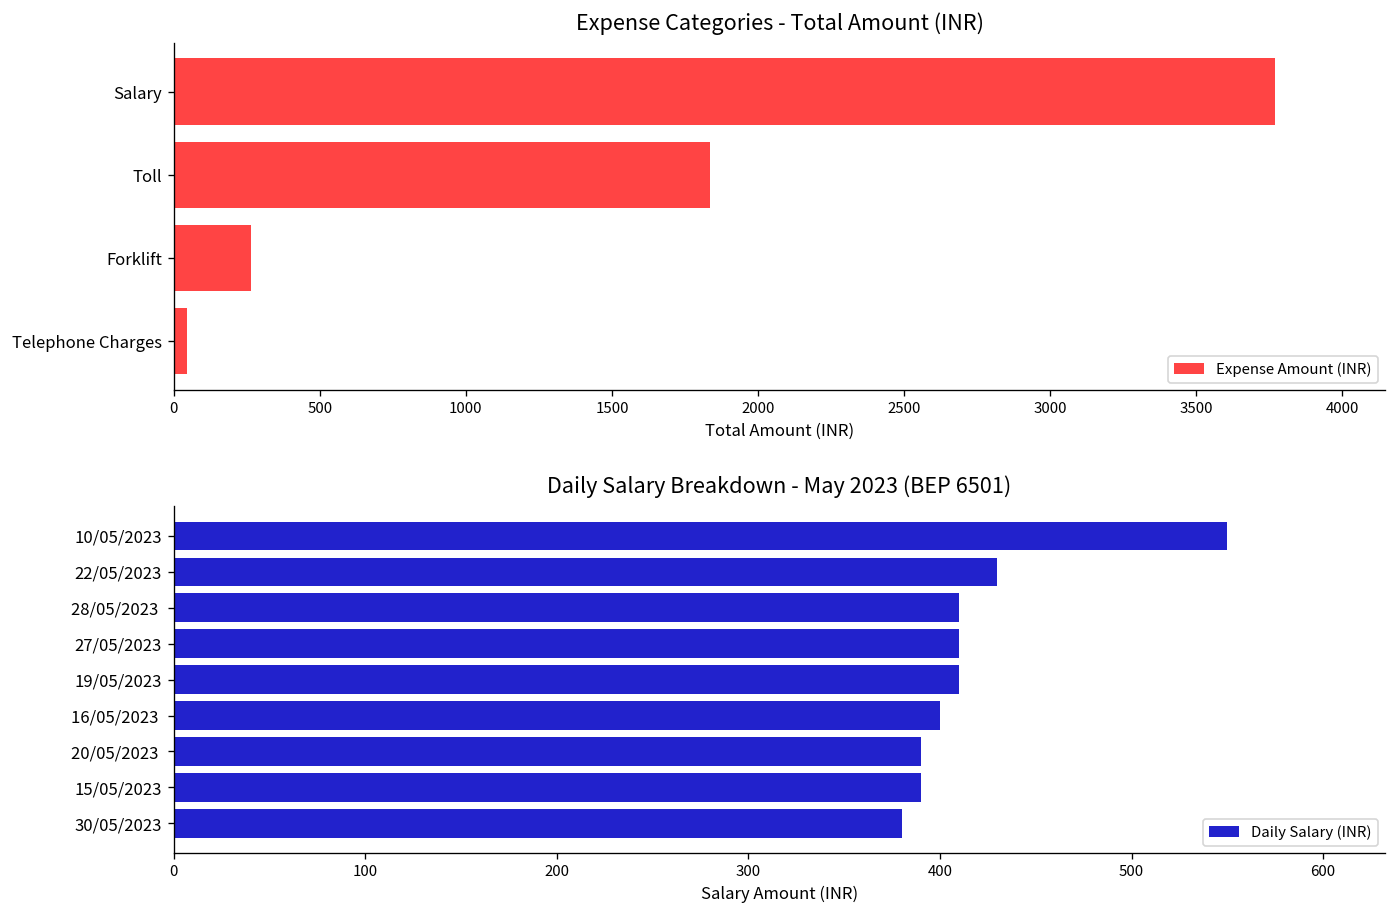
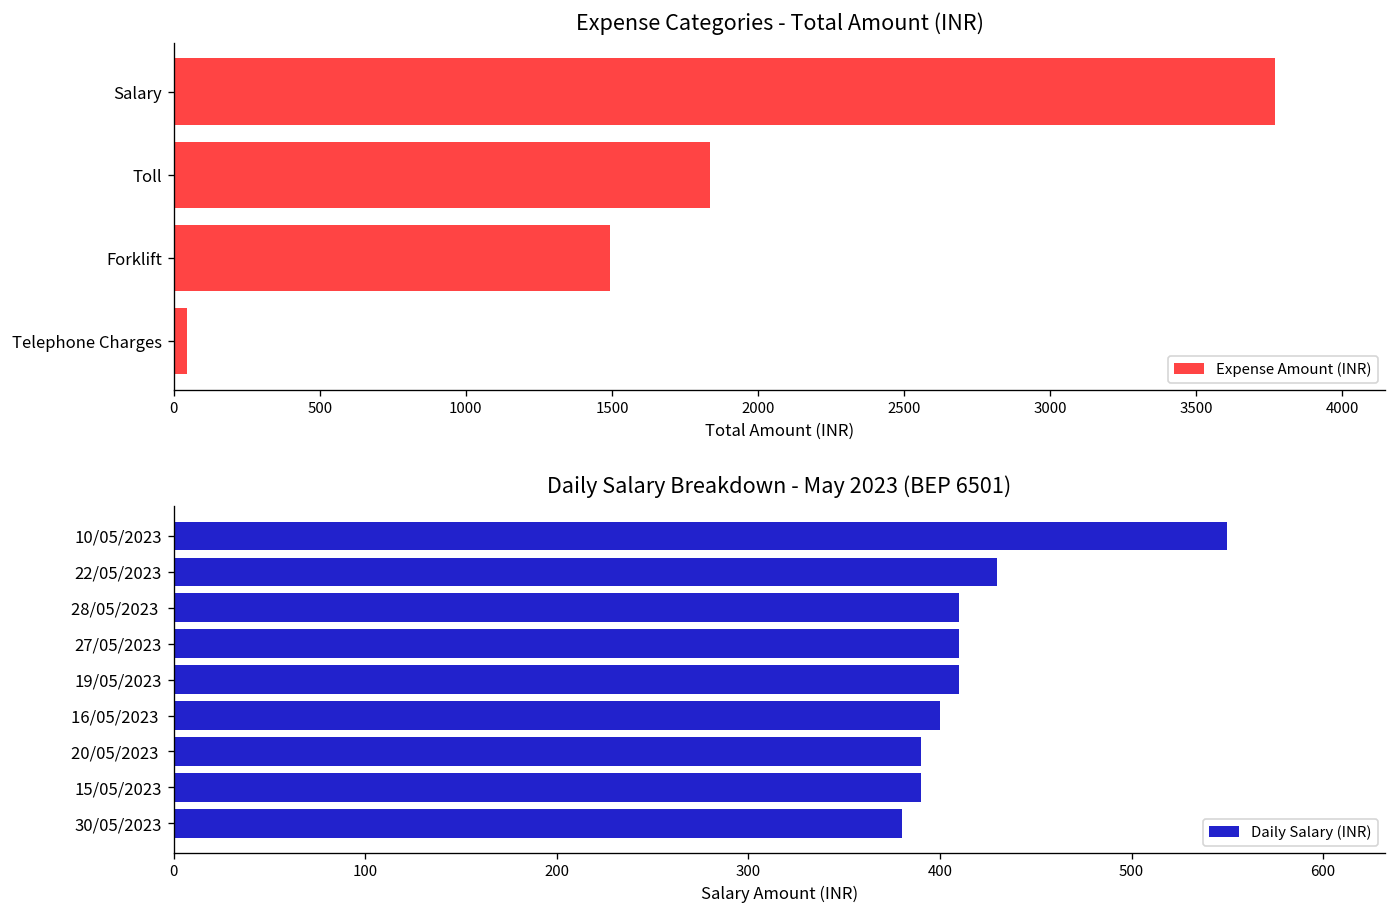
  {
    "Expense Categories - Total Amount (INR)": {
      "Salary": 3770,
      "Toll": 1840,
-     "Forklift": 270,
+     "Forklift": 1490,
      "Telephone Charges": 50
    },
    "Daily Salary Breakdown - May 2023 (BEP 6501)": {
      "10/05/2023": 550,
      "22/05/2023": 430,
      "28/05/2023": 410,
      "27/05/2023": 410,
      "19/05/2023": 410,
      "16/05/2023": 400,
      "20/05/2023": 390,
      "15/05/2023": 390,
      "30/05/2023": 380
    }
  }
